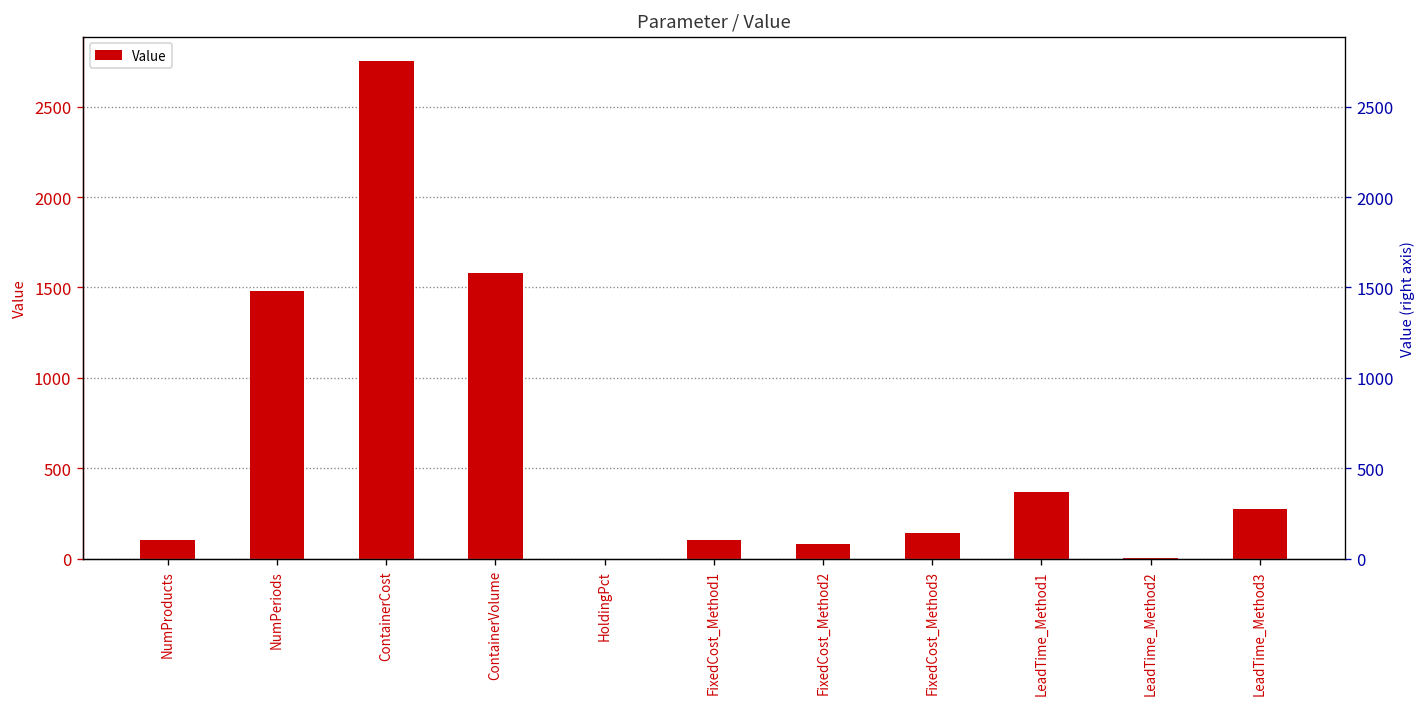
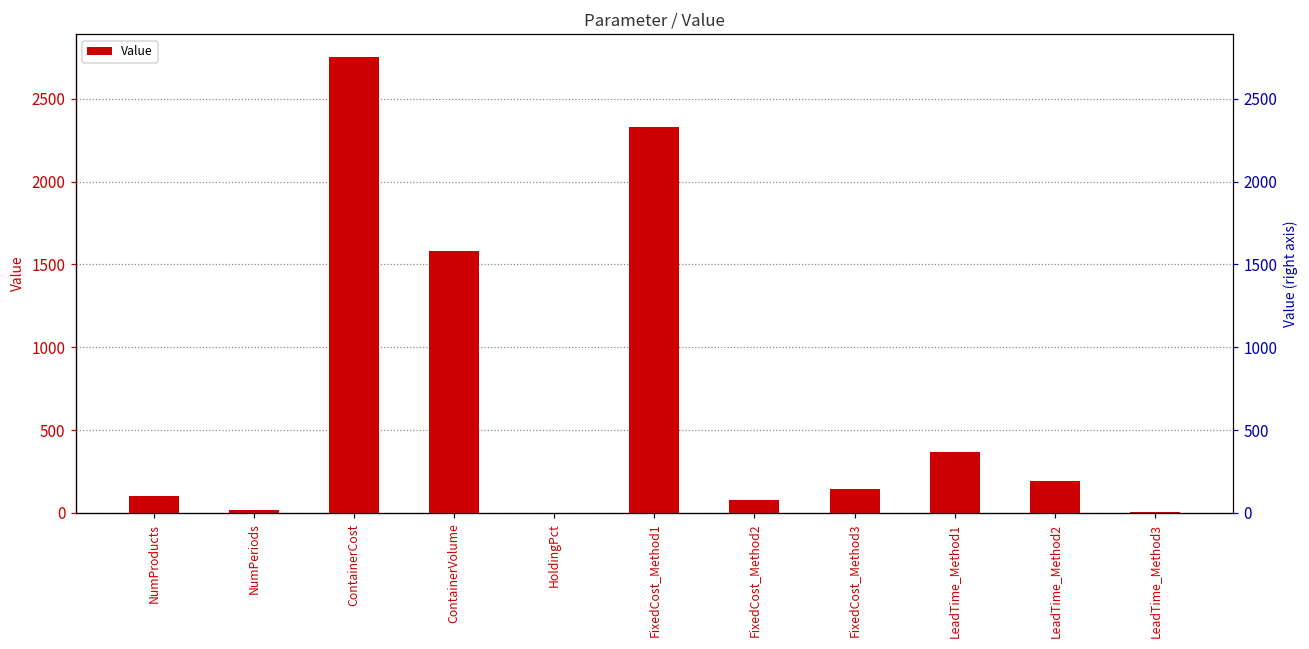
  {
    "NumProducts": 100,
-   "NumPeriods": 1480,
+   "NumPeriods": 20,
    "ContainerCost": 2750,
    "ContainerVolume": 1580,
-   "FixedCost_Method1": 100,
+   "FixedCost_Method1": 2330,
    "FixedCost_Method2": 80,
    "FixedCost_Method3": 140,
    "LeadTime_Method1": 370,
-   "LeadTime_Method2": 0,
-   "LeadTime_Method3": 280
+   "LeadTime_Method2": 200,
+   "LeadTime_Method3": 0
  }
